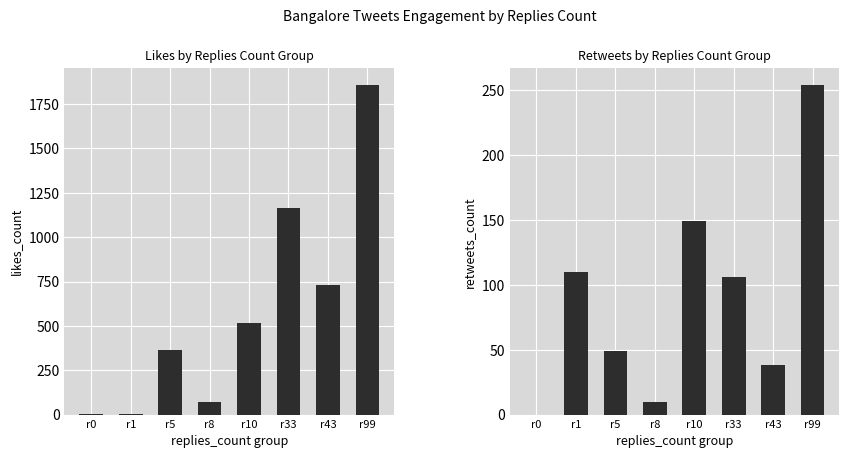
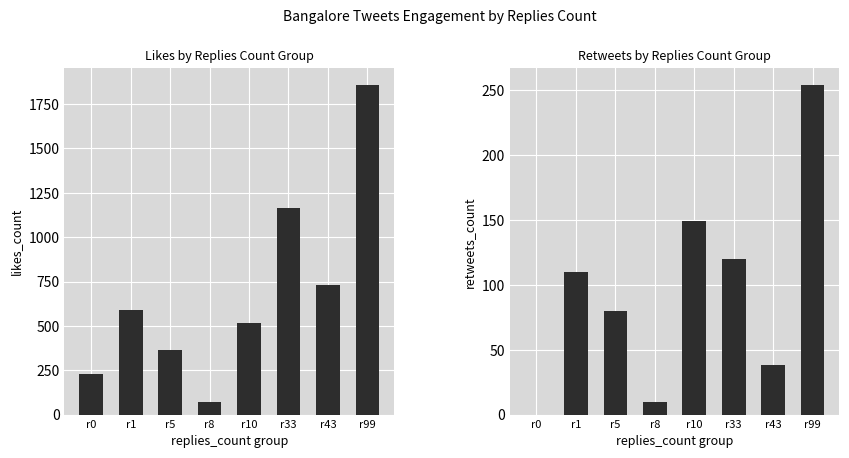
  {
    "Likes by Replies Count Group": {
-     "r0": 10,
-     "r1": 0,
+     "r0": 230,
+     "r1": 590,
      "r5": 370,
      "r8": 70,
      "r10": 520,
      "r33": 1160,
      "r43": 730,
      "r99": 1860
    },
    "Retweets by Replies Count Group": {
      "r0": 0,
      "r1": 110,
-     "r5": 49,
+     "r5": 80,
      "r8": 10,
      "r10": 149,
-     "r33": 106,
+     "r33": 120,
      "r43": 38,
      "r99": 254
    }
  }
